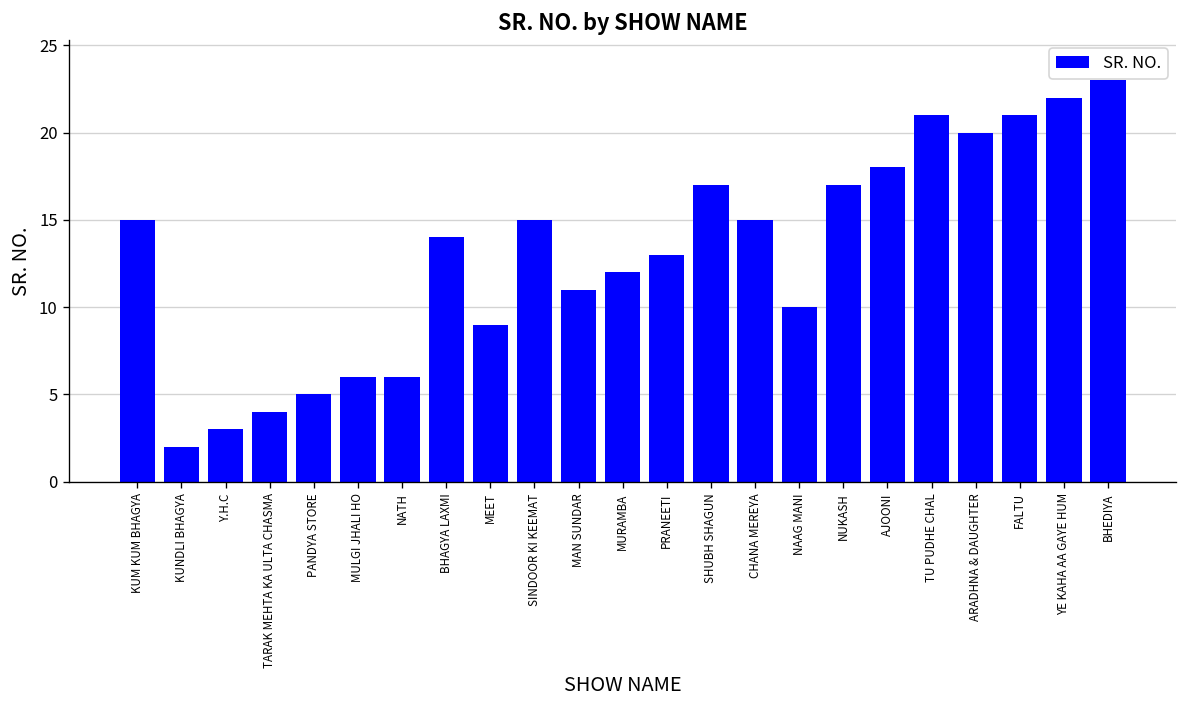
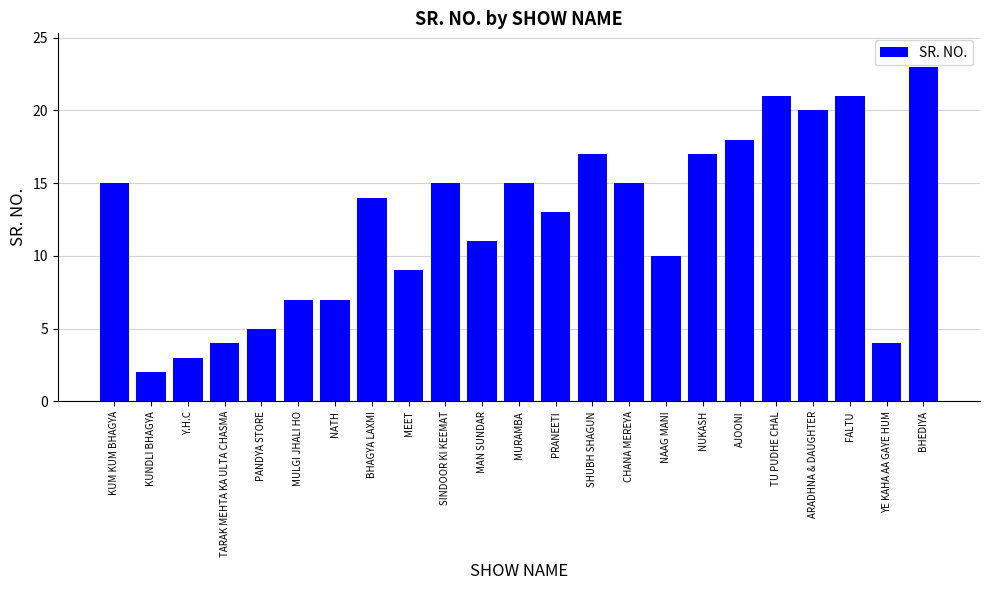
  {
    "KUM KUM BHAGYA": 15,
    "KUNDLI BHAGYA": 2,
    "Y.H.C": 3,
    "TARAK MEHTA KA ULTA CHASMA": 4,
    "PANDYA STORE": 5,
-   "MULGI JHALI HO": 6,
-   "NATH": 6,
+   "MULGI JHALI HO": 7,
+   "NATH": 7,
    "BHAGYA LAXMI": 14,
    "MEET": 9,
    "SINDOOR KI KEEMAT": 15,
    "MAN SUNDAR": 11,
-   "MURAMBA": 12,
+   "MURAMBA": 15,
    "PRANEETI": 13,
    "SHUBH SHAGUN": 17,
    "CHANA MEREYA": 15,
    "NAAG MANI": 10,
    "NUKASH": 17,
    "AJOONI": 18,
    "TU PUDHE CHAL": 21,
    "ARADHNA & DAUGHTER": 20,
    "FALTU": 21,
-   "YE KAHA AA GAYE HUM": 22,
+   "YE KAHA AA GAYE HUM": 4,
    "BHEDIYA": 23
  }
